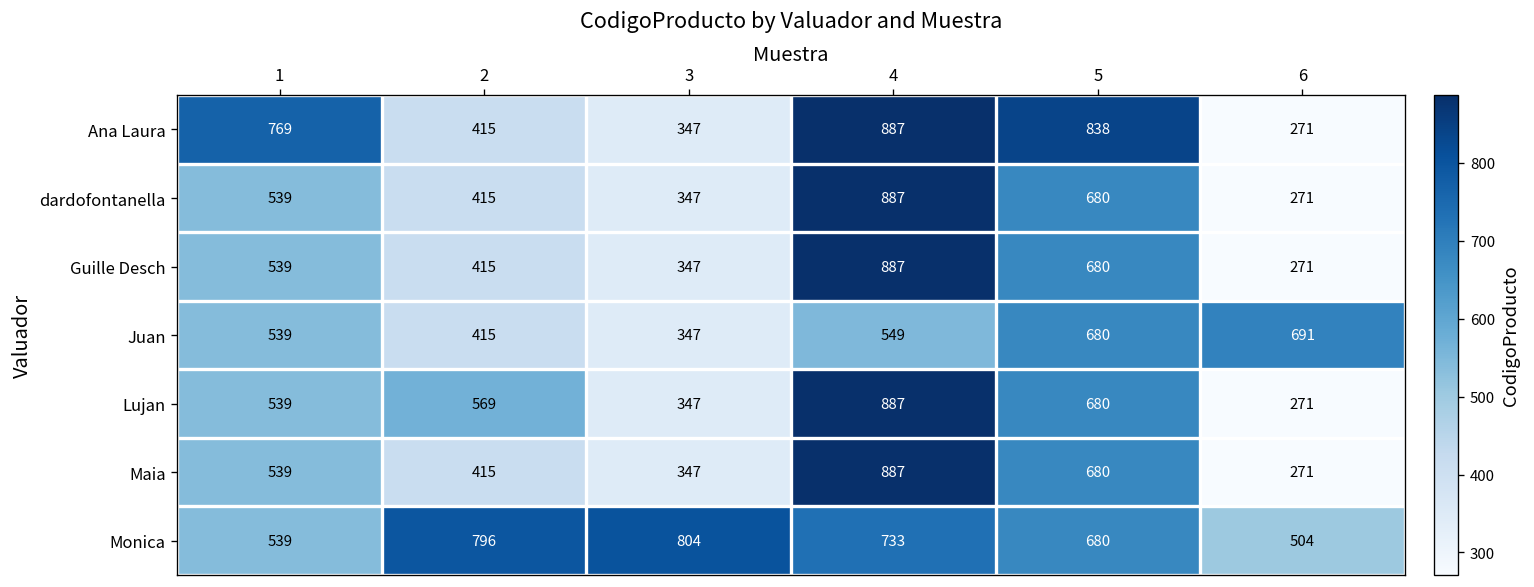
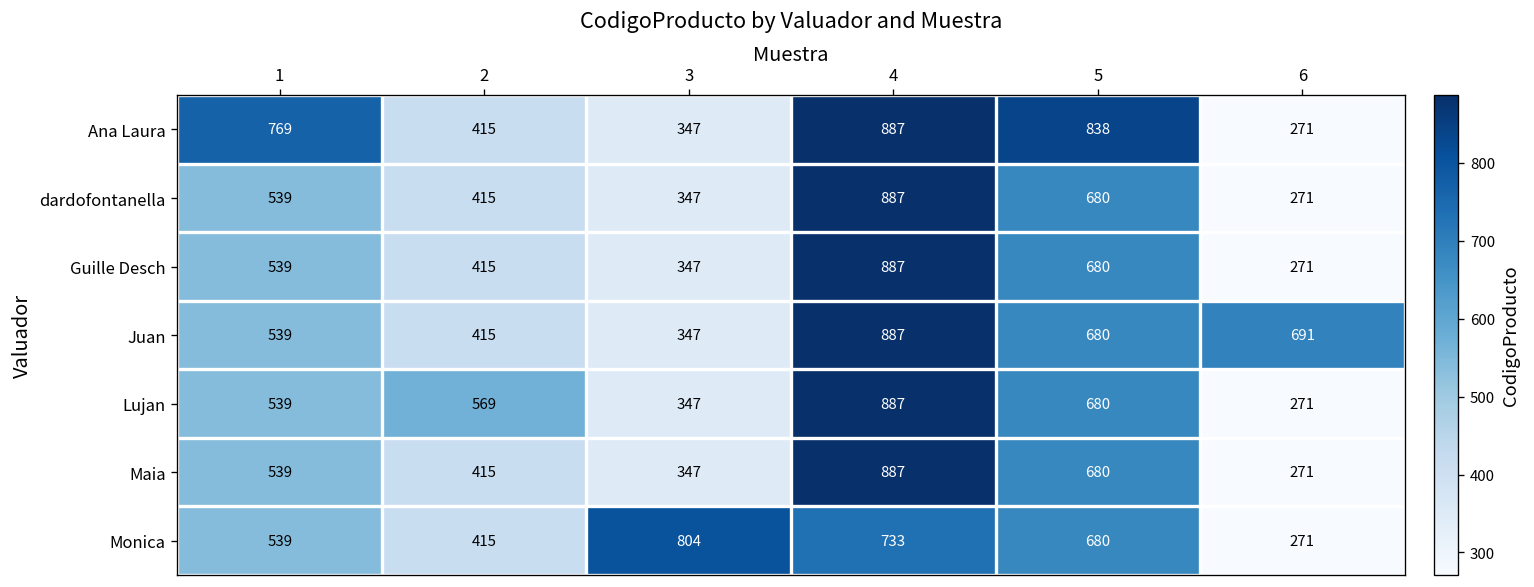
  {
    "Ana Laura": {
      "1": 769,
      "2": 415,
      "3": 347,
      "4": 887,
      "5": 838,
      "6": 271
    },
    "dardofontanella": {
      "1": 539,
      "2": 415,
      "3": 347,
      "4": 887,
      "5": 680,
      "6": 271
    },
    "Guille Desch": {
      "1": 539,
      "2": 415,
      "3": 347,
      "4": 887,
      "5": 680,
      "6": 271
    },
    "Juan": {
      "1": 539,
      "2": 415,
      "3": 347,
-     "4": 549,
+     "4": 887,
      "5": 680,
      "6": 691
    },
    "Lujan": {
      "1": 539,
      "2": 569,
      "3": 347,
      "4": 887,
      "5": 680,
      "6": 271
    },
    "Maia": {
      "1": 539,
      "2": 415,
      "3": 347,
      "4": 887,
      "5": 680,
      "6": 271
    },
    "Monica": {
      "1": 539,
-     "2": 796,
+     "2": 415,
      "3": 804,
      "4": 733,
      "5": 680,
-     "6": 504
+     "6": 271
    }
  }
